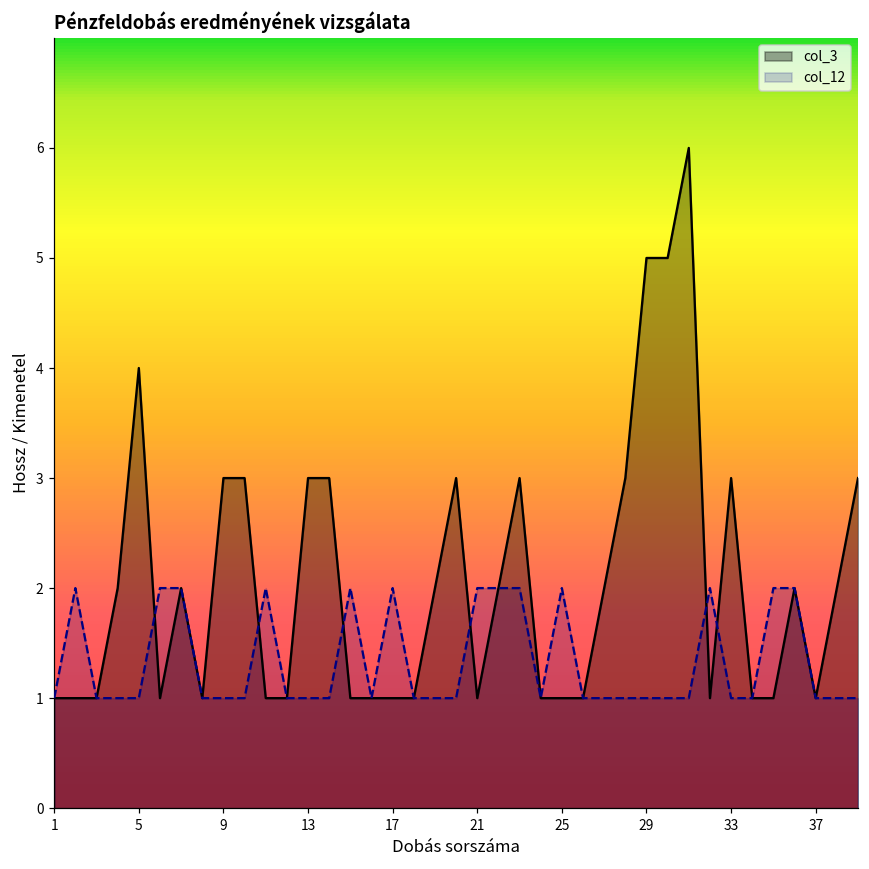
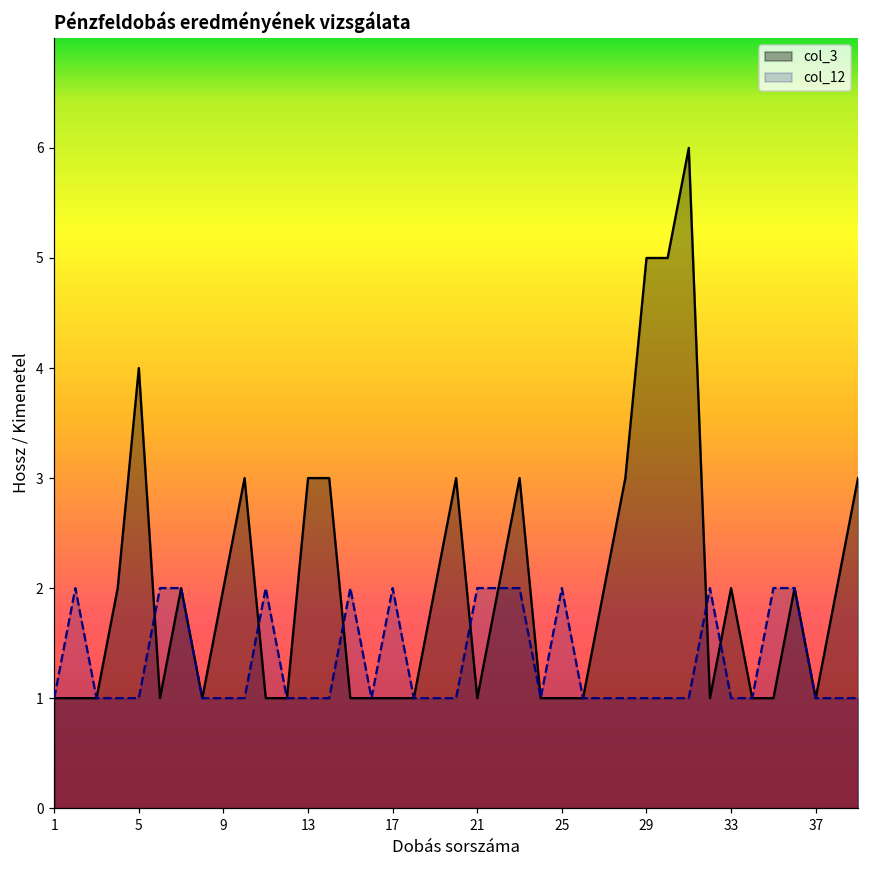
  {
    "col_3": {
      "5": 4,
-     "9": 3,
+     "9": 2,
      "13": 3,
      "17": 1,
      "21": 1,
      "25": 1,
      "29": 5,
-     "33": 3
+     "33": 2
    },
    "col_12": {
      "5": 1,
      "9": 1,
      "13": 1,
      "17": 2,
      "21": 2,
      "25": 2,
      "29": 1,
      "33": 1
    }
  }
